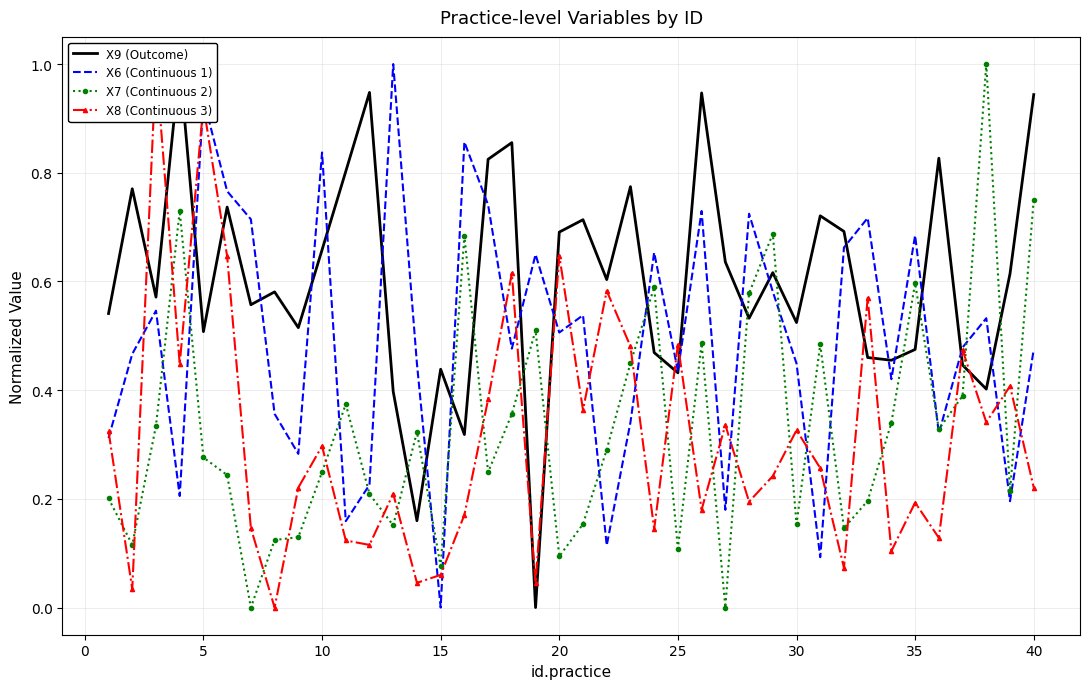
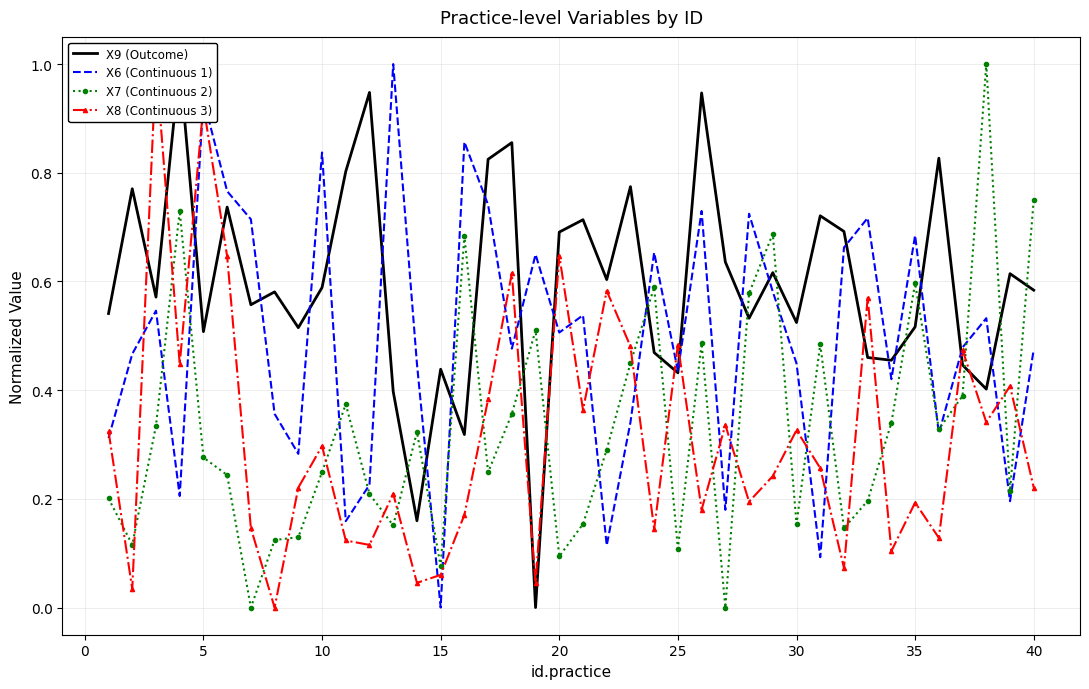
  {
    "X9 (Outcome)": {
      "5": 0.51,
-     "10": 0.66,
+     "10": 0.59,
      "15": 0.44,
      "20": 0.69,
      "30": 0.52,
-     "35": 0.47,
-     "40": 0.94
+     "35": 0.52,
+     "40": 0.58
    },
    "X6 (Continuous 1)": {
      "10": 0.84,
      "15": 0.00,
      "20": 0.51,
      "30": 0.45,
      "35": 0.68,
      "40": 0.48
    },
    "X7 (Continuous 2)": {
      "5": 0.28,
      "10": 0.25,
      "15": 0.08,
      "20": 0.09,
      "25": 0.11,
      "30": 0.15,
      "35": 0.60,
      "40": 0.75
    },
    "X8 (Continuous 3)": {
      "10": 0.30,
      "15": 0.06,
      "20": 0.65,
      "25": 0.48,
      "30": 0.33,
      "35": 0.19,
      "40": 0.22
    }
  }
